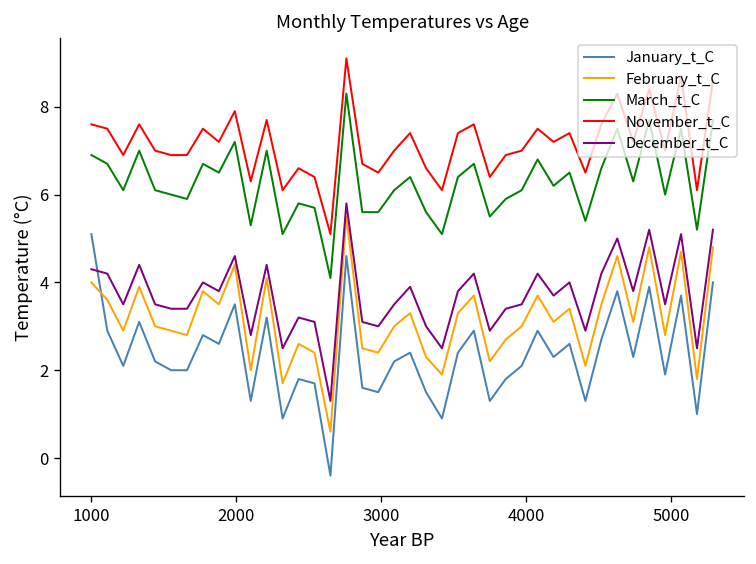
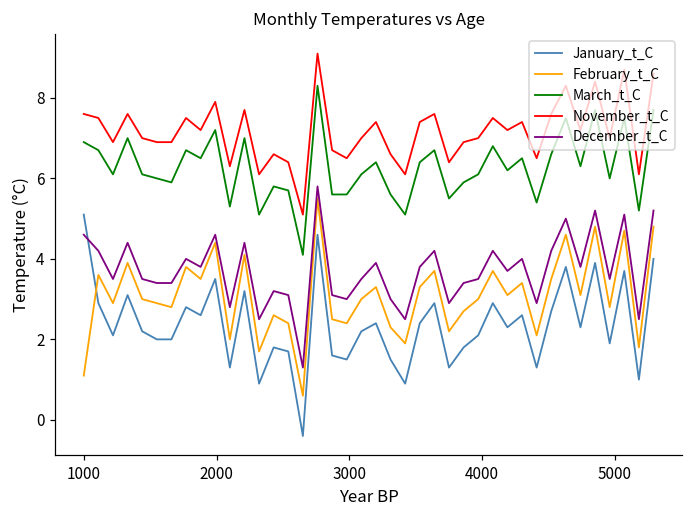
  {
    "January_t_C": {
      "1000": 5.1
    },
    "February_t_C": {
-     "1000": 4.0
+     "1000": 1.1
    },
    "March_t_C": {
      "1000": 6.9
    },
    "November_t_C": {
      "1000": 7.6
    },
    "December_t_C": {
-     "1000": 4.3
+     "1000": 4.6
    }
  }
